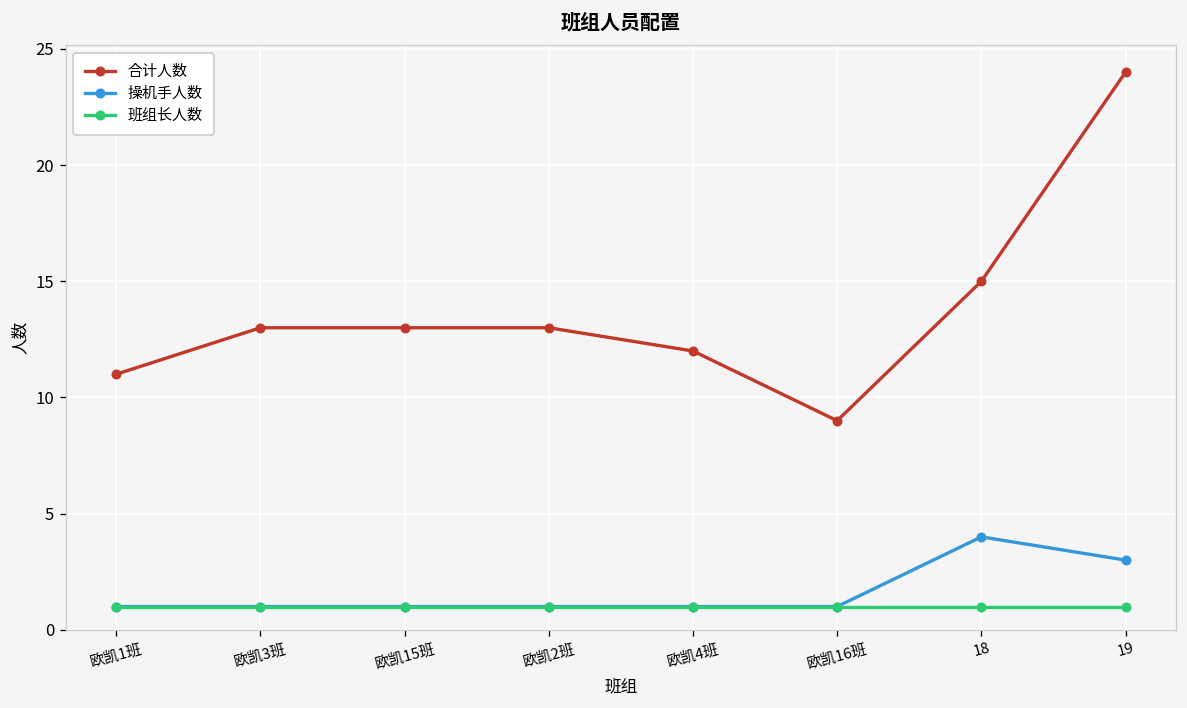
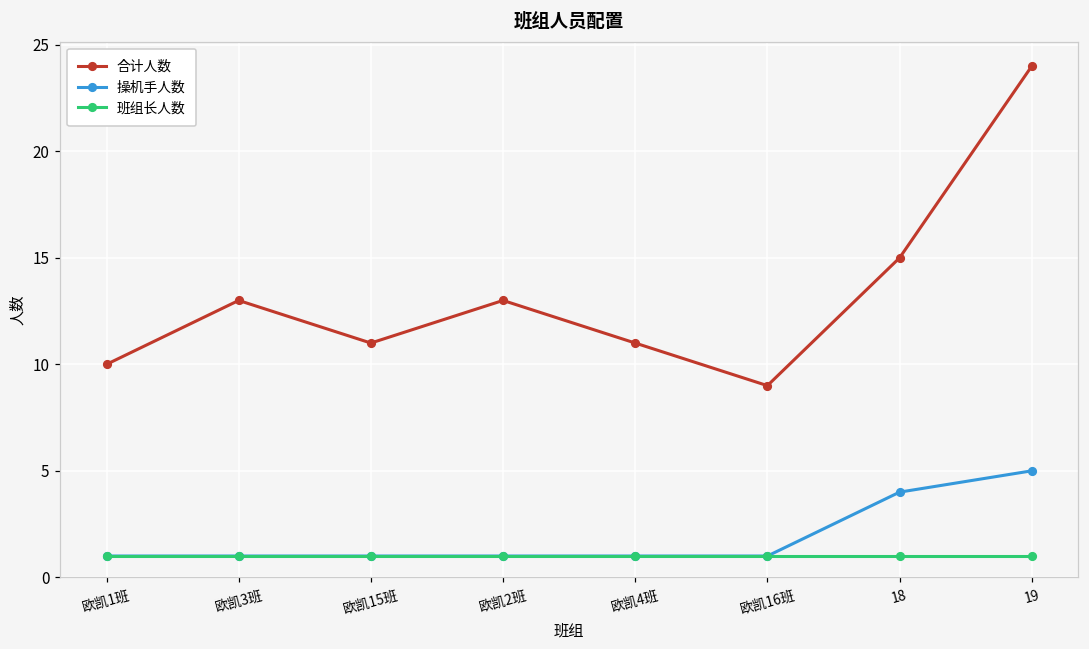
  {
    "合计人数": {
-     "欧凯1班": 11,
+     "欧凯1班": 10,
      "欧凯3班": 13,
-     "欧凯15班": 13,
+     "欧凯15班": 11,
      "欧凯2班": 13,
-     "欧凯4班": 12,
+     "欧凯4班": 11,
      "欧凯16班": 9,
      "18": 15,
      "19": 24
    },
    "操机手人数": {
      "18": 4,
-     "19": 3
+     "19": 5
    },
    "班组长人数": {
      "18": 1,
      "19": 1
    }
  }
